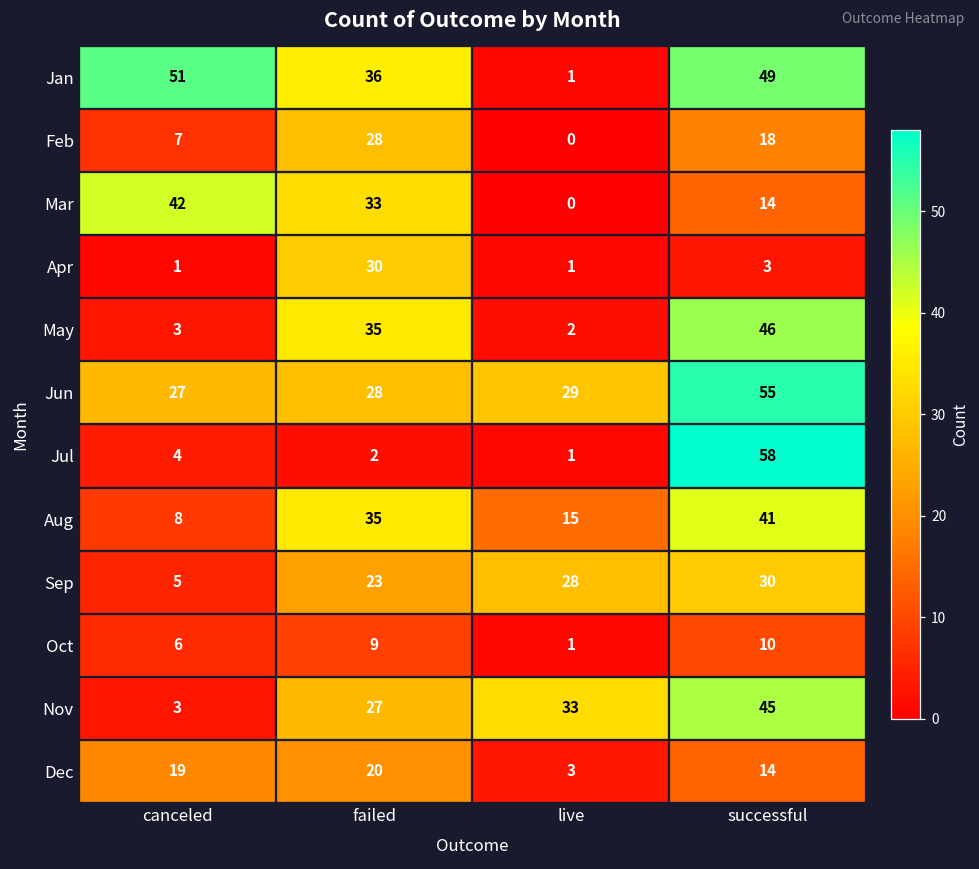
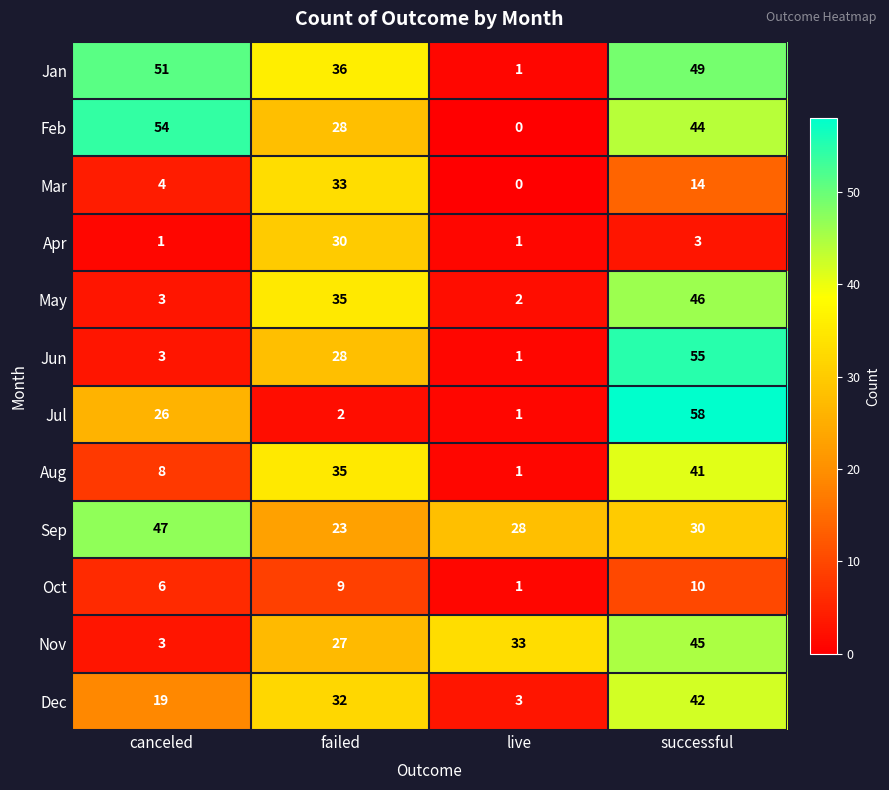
  {
    "Jan": {
      "canceled": 51,
      "failed": 36,
      "live": 1,
      "successful": 49
    },
    "Feb": {
-     "canceled": 7,
+     "canceled": 54,
      "failed": 28,
      "live": 0,
-     "successful": 18
+     "successful": 44
    },
    "Mar": {
-     "canceled": 42,
+     "canceled": 4,
      "failed": 33,
      "live": 0,
      "successful": 14
    },
    "Apr": {
      "canceled": 1,
      "failed": 30,
      "live": 1,
      "successful": 3
    },
    "May": {
      "canceled": 3,
      "failed": 35,
      "live": 2,
      "successful": 46
    },
    "Jun": {
-     "canceled": 27,
+     "canceled": 3,
      "failed": 28,
-     "live": 29,
+     "live": 1,
      "successful": 55
    },
    "Jul": {
-     "canceled": 4,
+     "canceled": 26,
      "failed": 2,
      "live": 1,
      "successful": 58
    },
    "Aug": {
      "canceled": 8,
      "failed": 35,
-     "live": 15,
+     "live": 1,
      "successful": 41
    },
    "Sep": {
-     "canceled": 5,
+     "canceled": 47,
      "failed": 23,
      "live": 28,
      "successful": 30
    },
    "Oct": {
      "canceled": 6,
      "failed": 9,
      "live": 1,
      "successful": 10
    },
    "Nov": {
      "canceled": 3,
      "failed": 27,
      "live": 33,
      "successful": 45
    },
    "Dec": {
      "canceled": 19,
-     "failed": 20,
+     "failed": 32,
      "live": 3,
-     "successful": 14
+     "successful": 42
    }
  }
